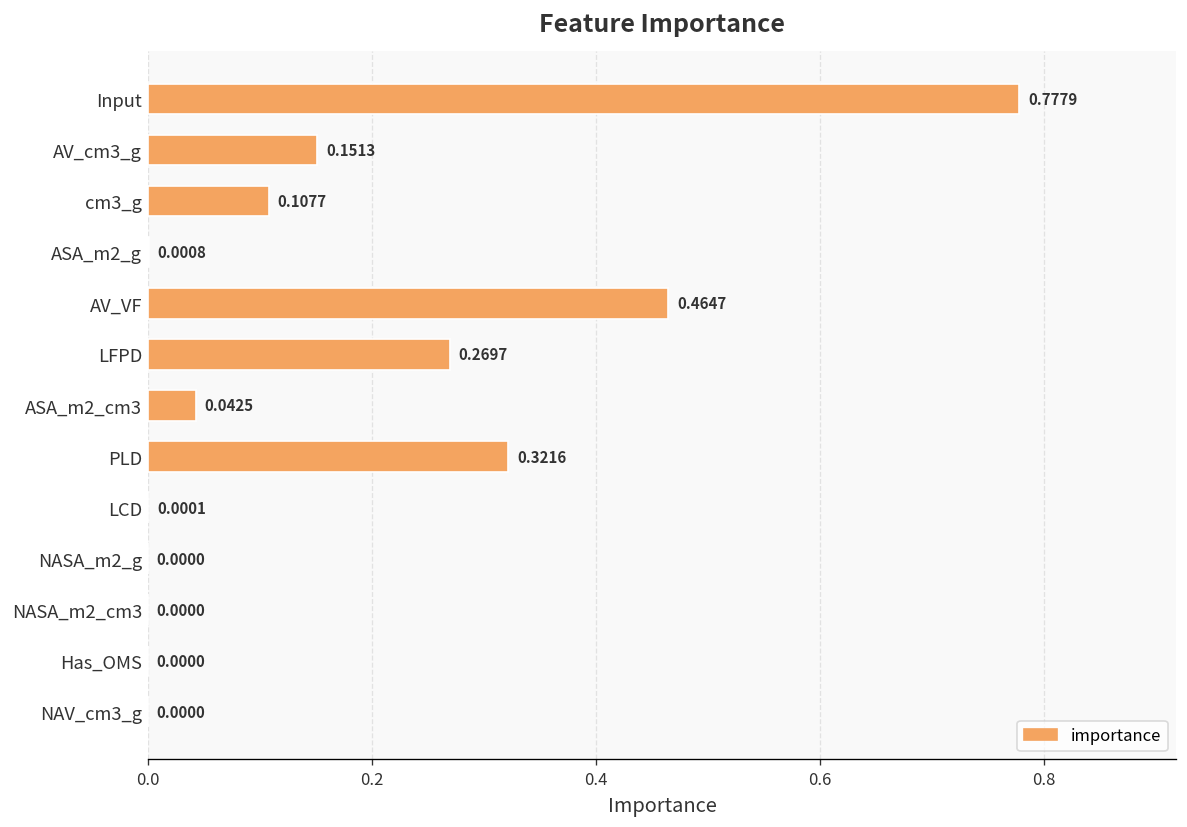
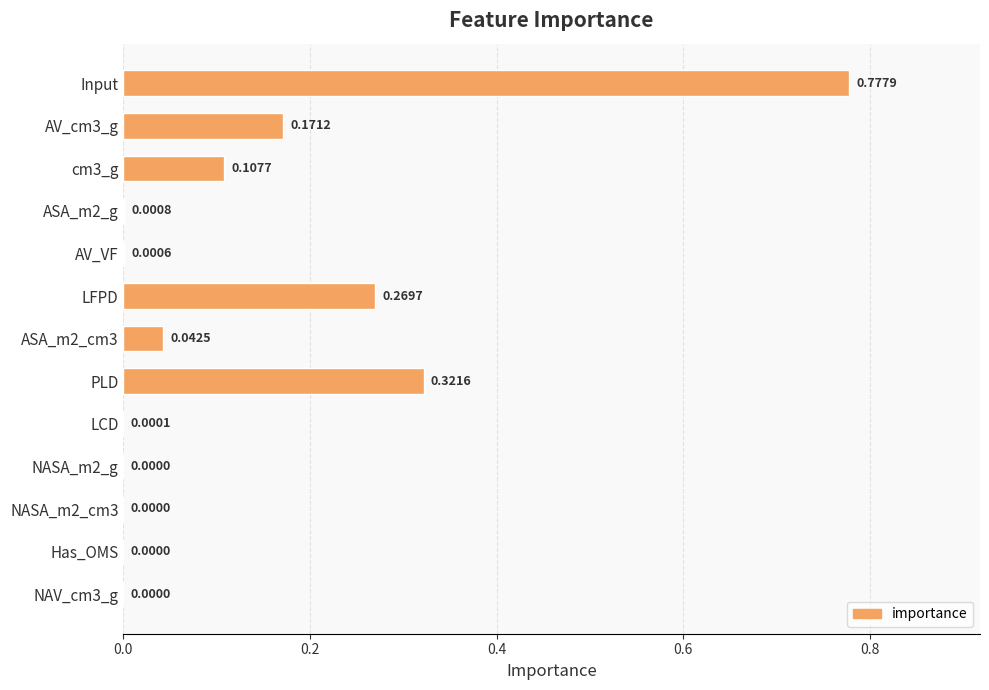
  {
    "Input": 0.7779,
-   "AV_cm3_g": 0.1513,
+   "AV_cm3_g": 0.1712,
    "cm3_g": 0.1077,
    "ASA_m2_g": 0.0008,
-   "AV_VF": 0.4647,
+   "AV_VF": 0.0006,
    "LFPD": 0.2697,
    "ASA_m2_cm3": 0.0425,
    "PLD": 0.3216,
    "LCD": 0.0001,
    "NASA_m2_g": 0.0000,
    "NASA_m2_cm3": 0.0000,
    "Has_OMS": 0.0000,
    "NAV_cm3_g": 0.0000
  }
